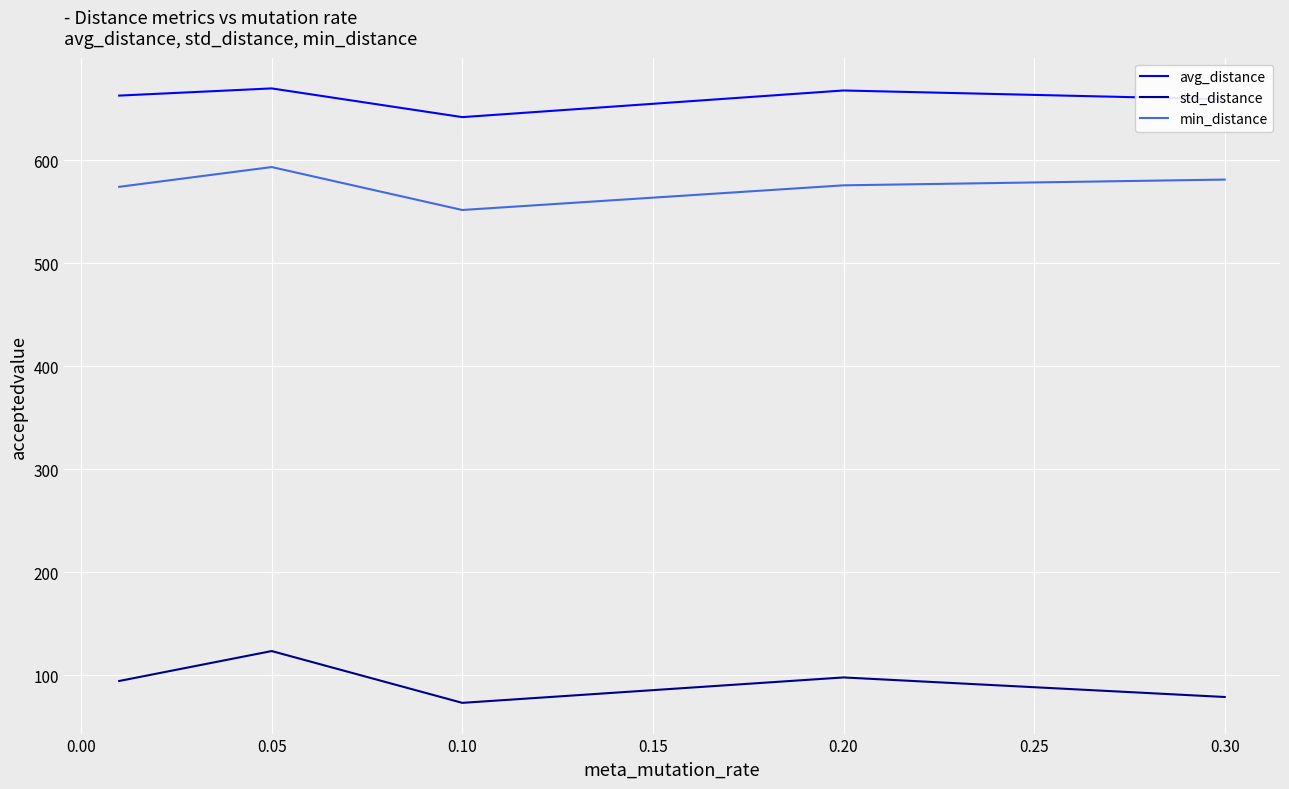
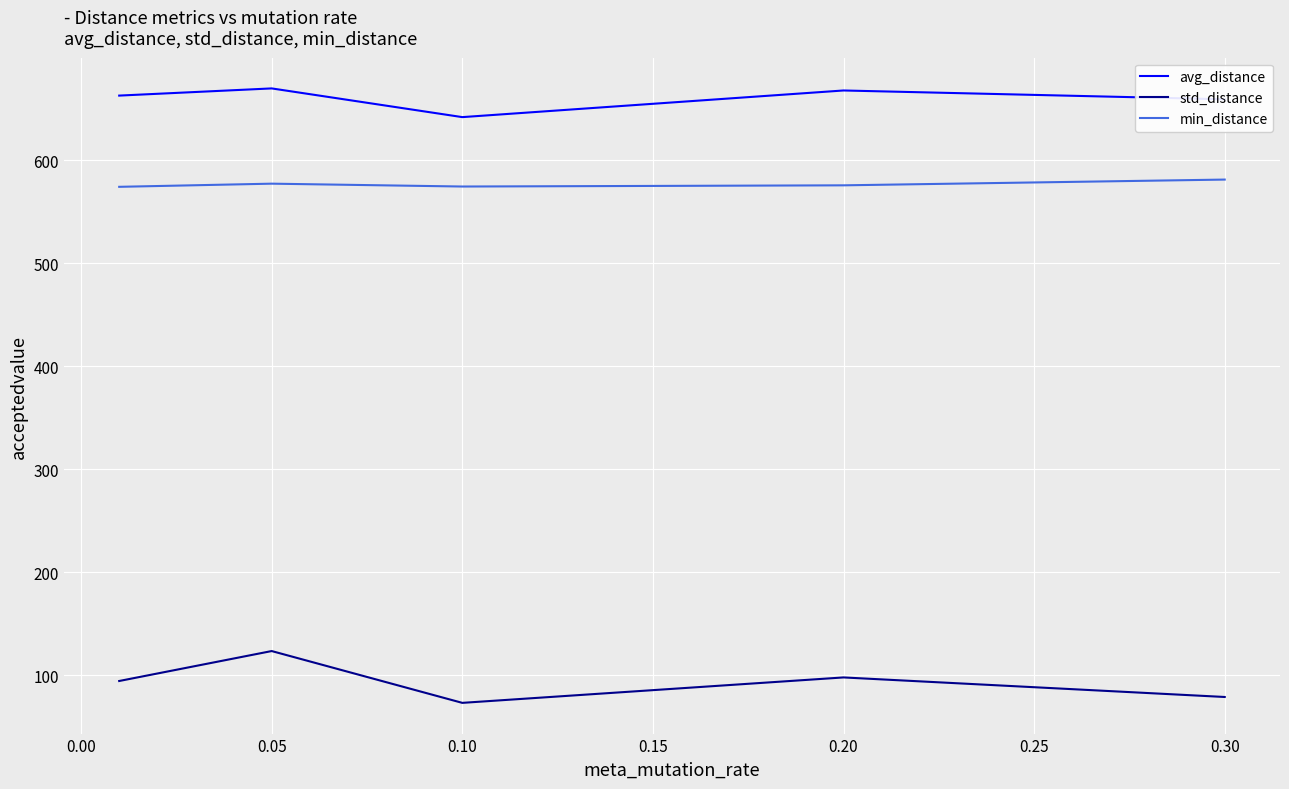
  {
    "avg_distance": {
      "0.05": 670,
      "0.10": 642,
      "0.20": 668
    },
    "std_distance": {
      "0.05": 123,
      "0.10": 73,
      "0.20": 98,
      "0.30": 79
    },
    "min_distance": {
-     "0.05": 594,
-     "0.10": 552,
+     "0.05": 577,
+     "0.10": 575,
      "0.20": 576,
      "0.30": 581
    }
  }
